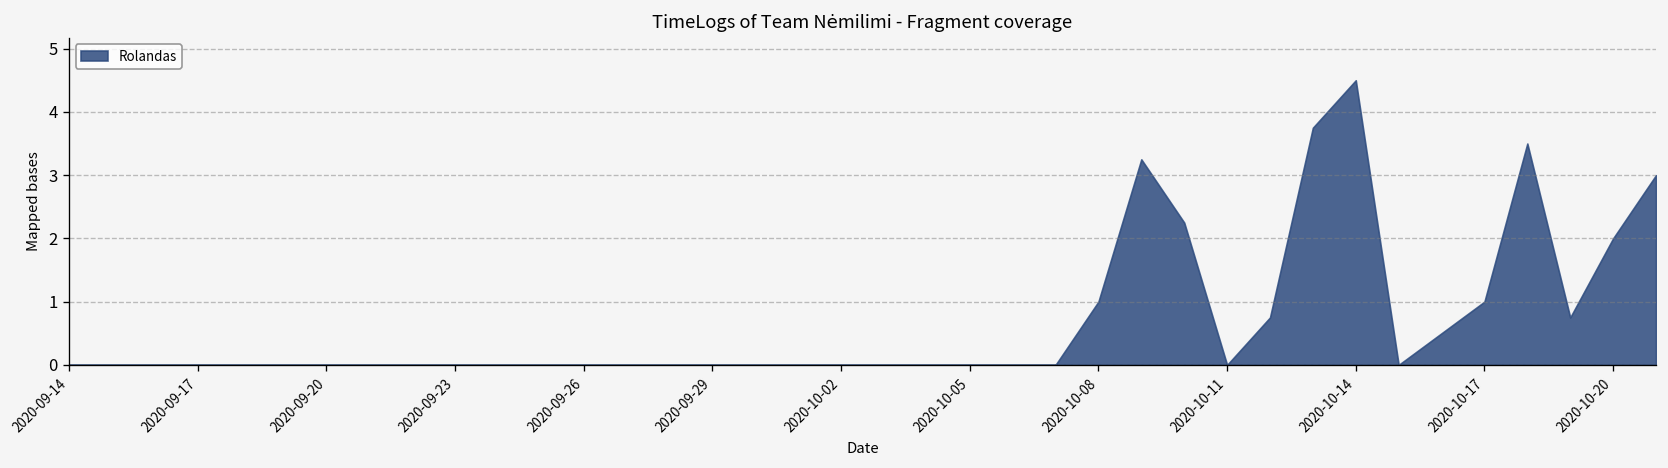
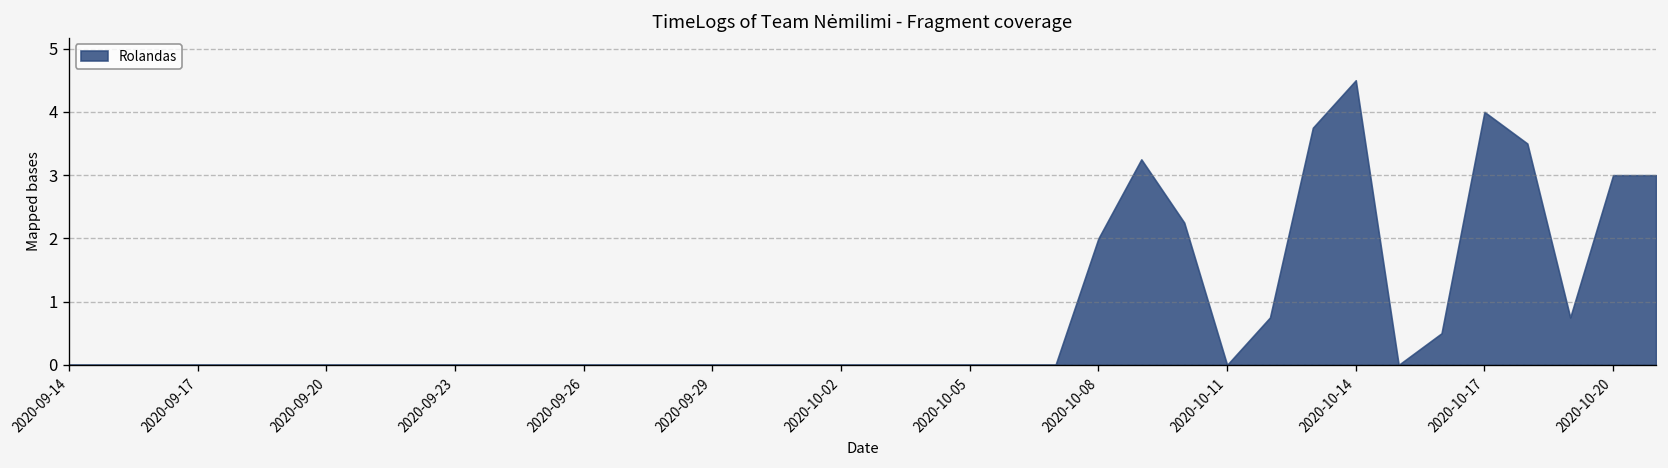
  {
    "2020-09-14": 0,
    "2020-09-17": 0,
    "2020-09-20": 0,
    "2020-09-23": 0,
    "2020-09-26": 0,
    "2020-09-29": 0,
    "2020-10-02": 0,
    "2020-10-05": 0,
-   "2020-10-08": 1,
+   "2020-10-08": 2,
    "2020-10-11": 0,
    "2020-10-14": 4.5,
-   "2020-10-17": 1,
-   "2020-10-20": 2
+   "2020-10-17": 4,
+   "2020-10-20": 3
  }
